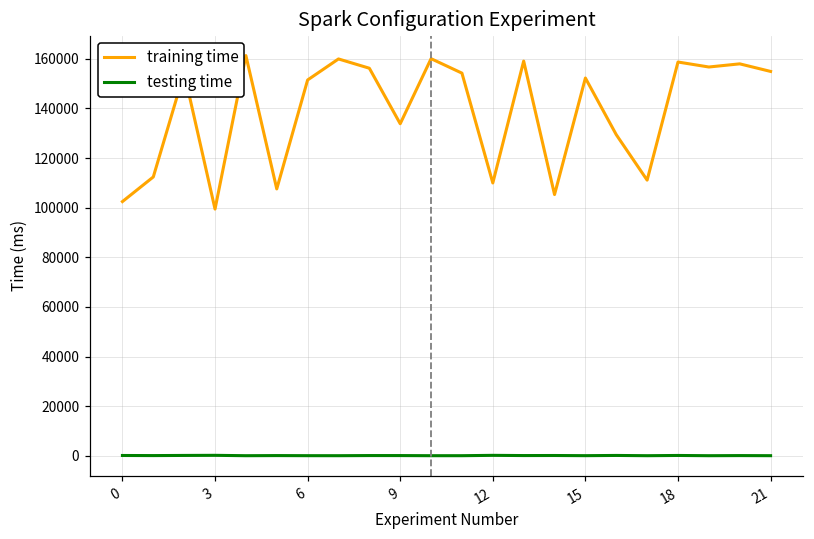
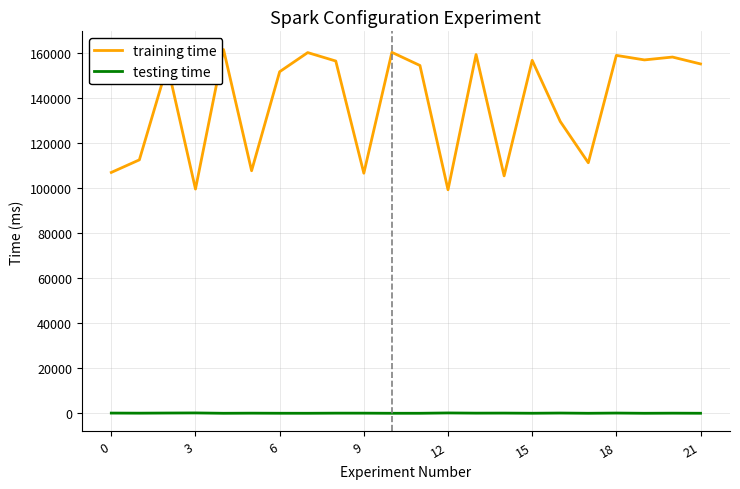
  {
    "training time": {
-     "0": 102000,
+     "0": 107000,
      "3": 99000,
      "6": 151000,
-     "9": 134000,
-     "12": 110000,
-     "15": 152000,
+     "9": 106000,
+     "12": 99000,
+     "15": 157000,
      "18": 159000,
      "21": 155000
    },
    "testing time": {
      "0": 0,
      "3": 0,
      "6": 0,
      "9": 0,
      "12": 0,
      "15": 0,
      "18": 0,
      "21": 0
    }
  }
